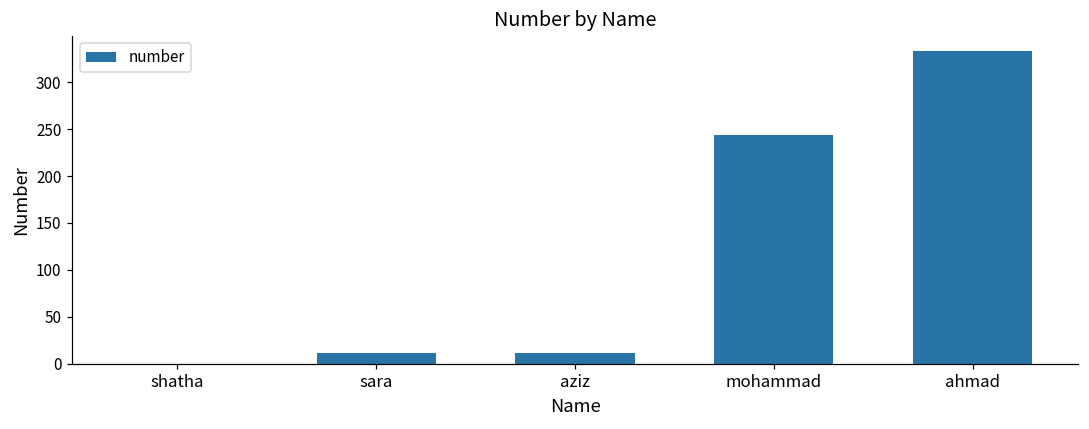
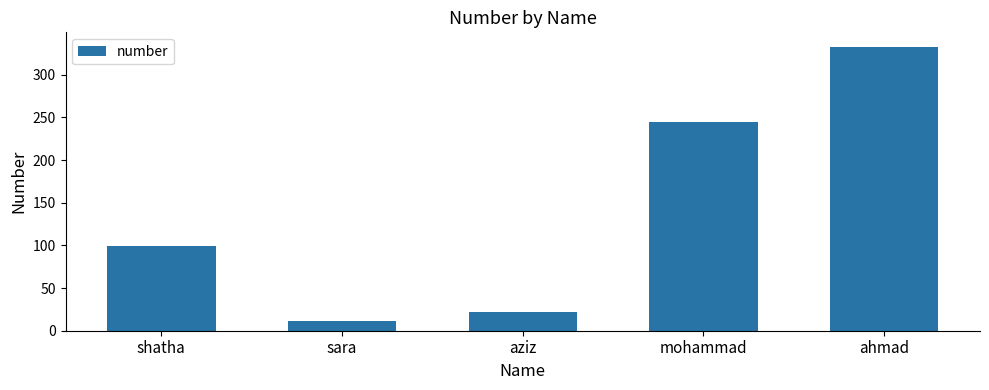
  {
-   "shatha": 0,
+   "shatha": 100,
    "sara": 10,
-   "aziz": 10,
+   "aziz": 20,
    "mohammad": 240,
    "ahmad": 330
  }
